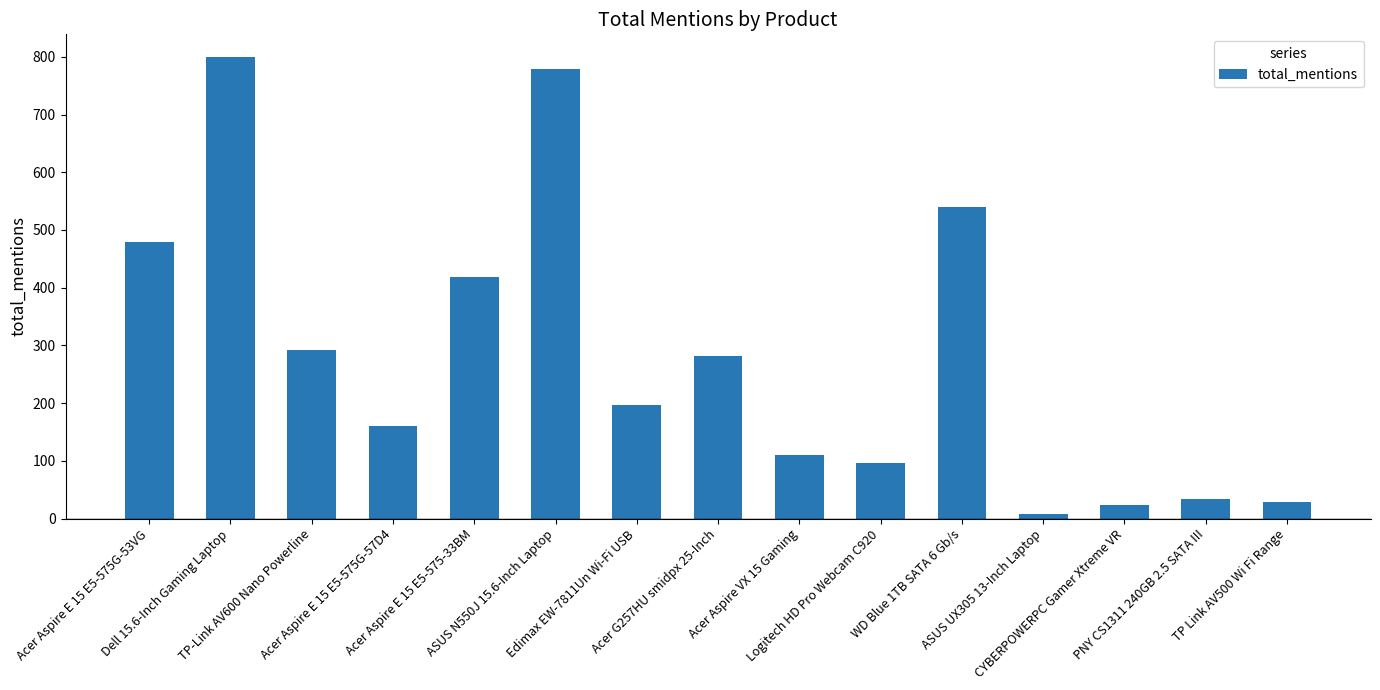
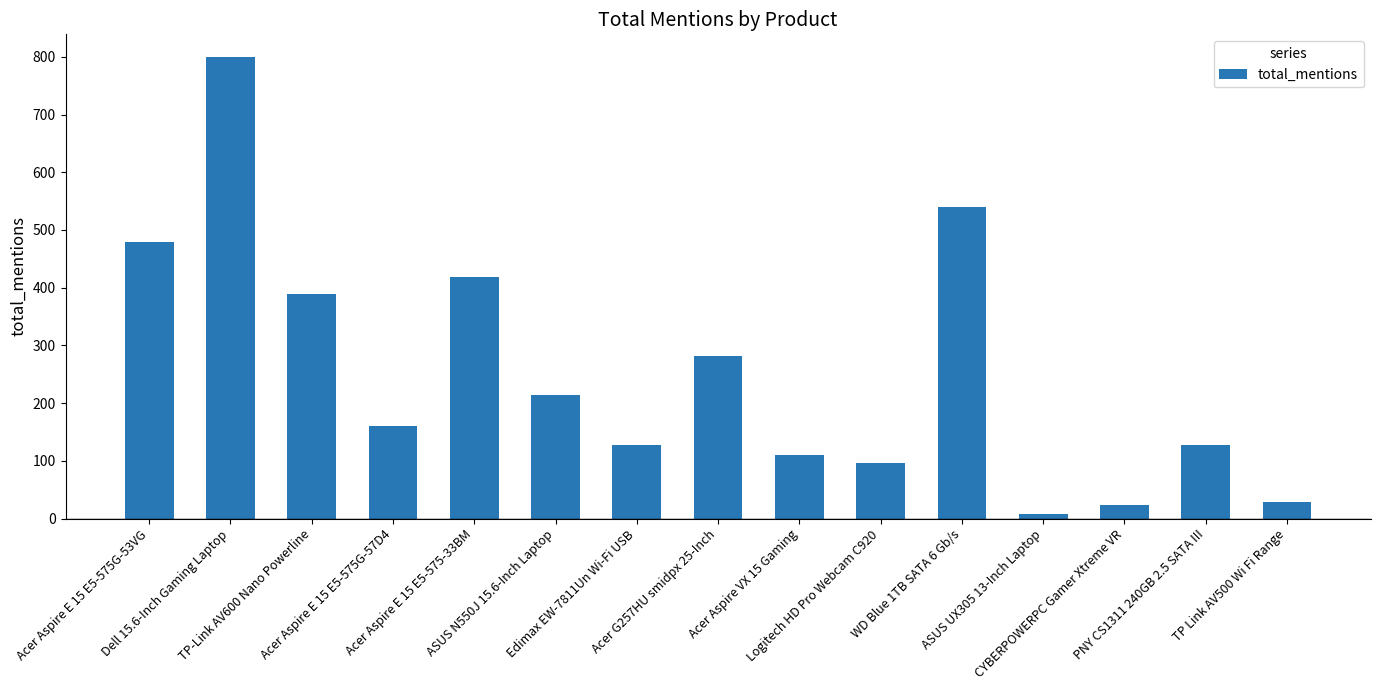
  {
    "Acer Aspire E 15 E5-575G-53VG": 480,
    "Dell 15.6-Inch Gaming Laptop": 800,
-   "TP-Link AV600 Nano Powerline": 290,
+   "TP-Link AV600 Nano Powerline": 390,
    "Acer Aspire E 15 E5-575G-57D4": 160,
    "Acer Aspire E 15 E5-575-33BM": 420,
-   "ASUS N550J 15.6-Inch Laptop": 780,
-   "Edimax EW-7811Un Wi-Fi USB": 200,
+   "ASUS N550J 15.6-Inch Laptop": 210,
+   "Edimax EW-7811Un Wi-Fi USB": 130,
    "Acer G257HU smidpx 25-Inch": 280,
    "Acer Aspire VX 15 Gaming": 110,
    "Logitech HD Pro Webcam C920": 100,
    "WD Blue 1TB SATA 6 Gb/s": 540,
    "ASUS UX305 13-Inch Laptop": 10,
    "CYBERPOWERPC Gamer Xtreme VR": 20,
-   "PNY CS1311 240GB 2.5 SATA III": 30,
+   "PNY CS1311 240GB 2.5 SATA III": 130,
    "TP Link AV500 Wi Fi Range": 30
  }
